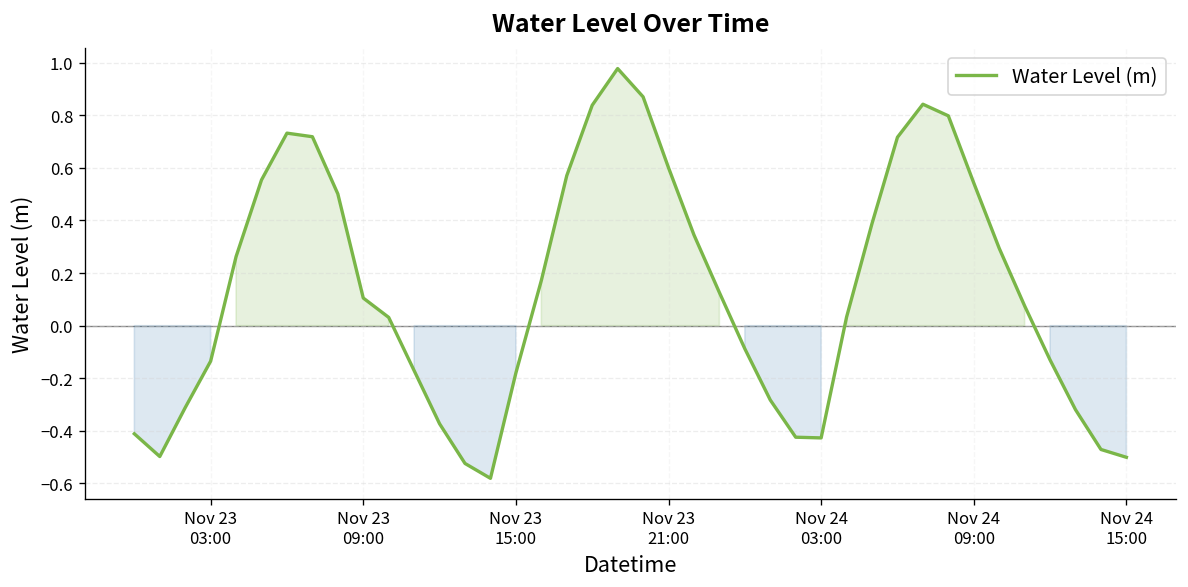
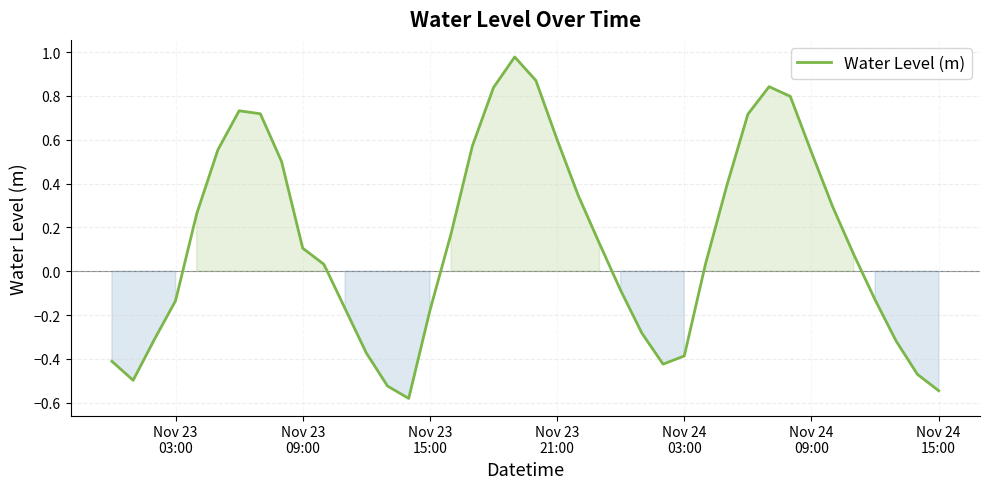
  {
    "Nov 23 03:00": -0.13,
    "Nov 23 09:00": 0.11,
    "Nov 23 15:00": -0.18,
    "Nov 23 21:00": 0.60,
-   "Nov 24 03:00": -0.43,
+   "Nov 24 03:00": -0.39,
    "Nov 24 09:00": 0.54,
-   "Nov 24 15:00": -0.50
+   "Nov 24 15:00": -0.54
  }
